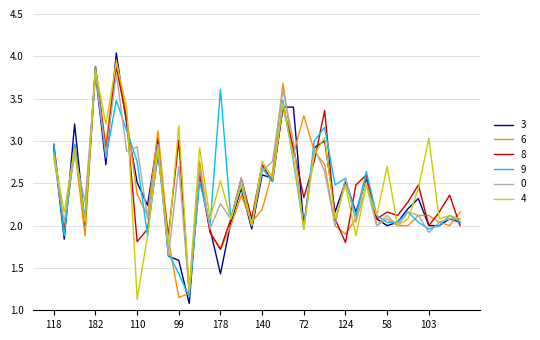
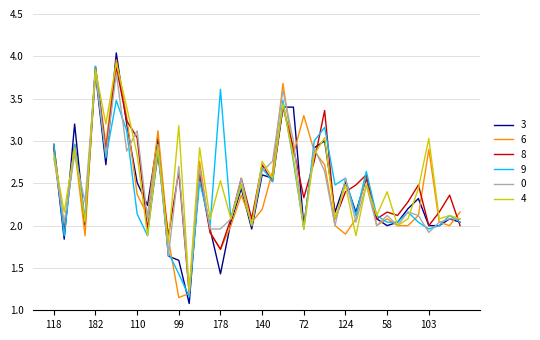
  {
    "3": {
      "118": 2.9,
      "110": 2.5,
      "99": 1.6,
      "178": 1.4,
      "140": 2.6,
      "72": 2.0,
      "124": 2.5,
      "58": 2.0
    },
    "6": {
      "110": 2.4,
      "99": 1.2,
      "140": 2.2,
      "72": 3.3,
      "124": 1.9,
      "58": 2.1,
-     "103": 2.1
+     "103": 2.9
    },
    "8": {
-     "110": 1.8,
-     "99": 3.0,
+     "110": 3.0,
+     "99": 2.6,
      "140": 2.7,
      "72": 2.3,
-     "124": 1.8,
+     "124": 2.4,
      "58": 2.2
    },
    "9": {
-     "110": 2.8,
+     "110": 2.1,
      "99": 1.4,
      "178": 3.6,
      "140": 2.7,
      "58": 2.0,
      "103": 2.0
    },
    "0": {
      "118": 2.8,
-     "110": 2.9,
+     "110": 3.1,
      "99": 2.7,
-     "178": 2.3,
+     "178": 2.0,
      "140": 2.6,
      "58": 2.1,
      "103": 1.9
    },
    "4": {
      "118": 2.8,
      "182": 3.8,
-     "110": 1.1,
+     "110": 2.8,
      "99": 3.2,
      "178": 2.5,
      "140": 2.8,
      "124": 2.5,
-     "58": 2.7,
+     "58": 2.4,
      "103": 3.0
    }
  }
